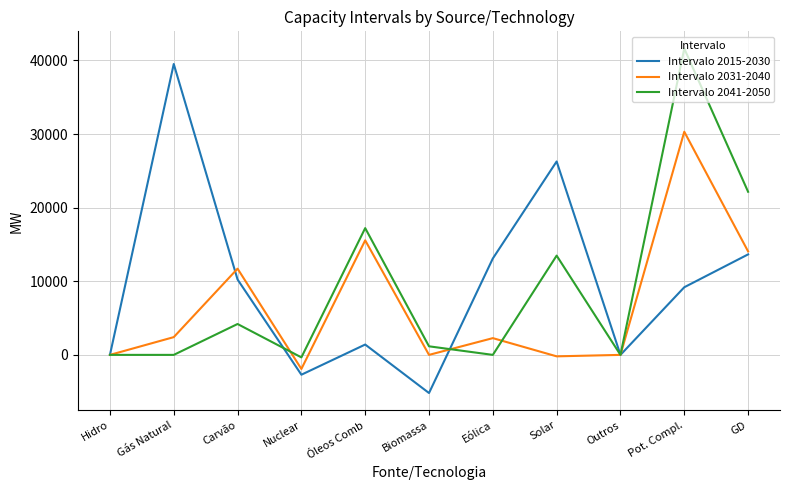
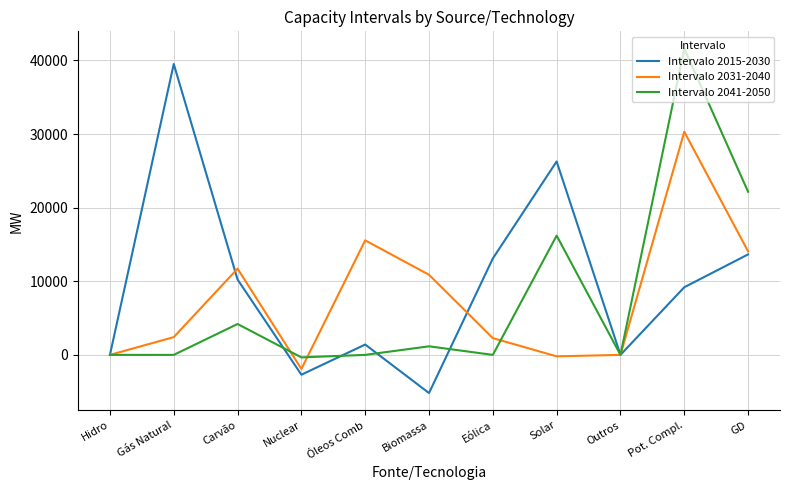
  {
    "Intervalo 2015-2030": {
      "Gás Natural": 40000,
      "Carvão": 10000,
      "Nuclear": -3000,
      "Óleos Comb": 1000,
      "Biomassa": -5000,
      "Eólica": 13000,
      "Solar": 26000,
      "Pot. Compl.": 9000,
      "GD": 14000
    },
    "Intervalo 2031-2040": {
      "Gás Natural": 2000,
      "Carvão": 12000,
      "Nuclear": -2000,
      "Óleos Comb": 16000,
-     "Biomassa": 0,
+     "Biomassa": 11000,
      "Eólica": 2000,
      "Solar": 0,
      "Pot. Compl.": 30000,
      "GD": 14000
    },
    "Intervalo 2041-2050": {
      "Gás Natural": 0,
      "Carvão": 4000,
      "Nuclear": 0,
-     "Óleos Comb": 17000,
+     "Óleos Comb": 0,
      "Biomassa": 1000,
      "Eólica": 0,
-     "Solar": 13000,
+     "Solar": 16000,
      "GD": 22000
    }
  }
